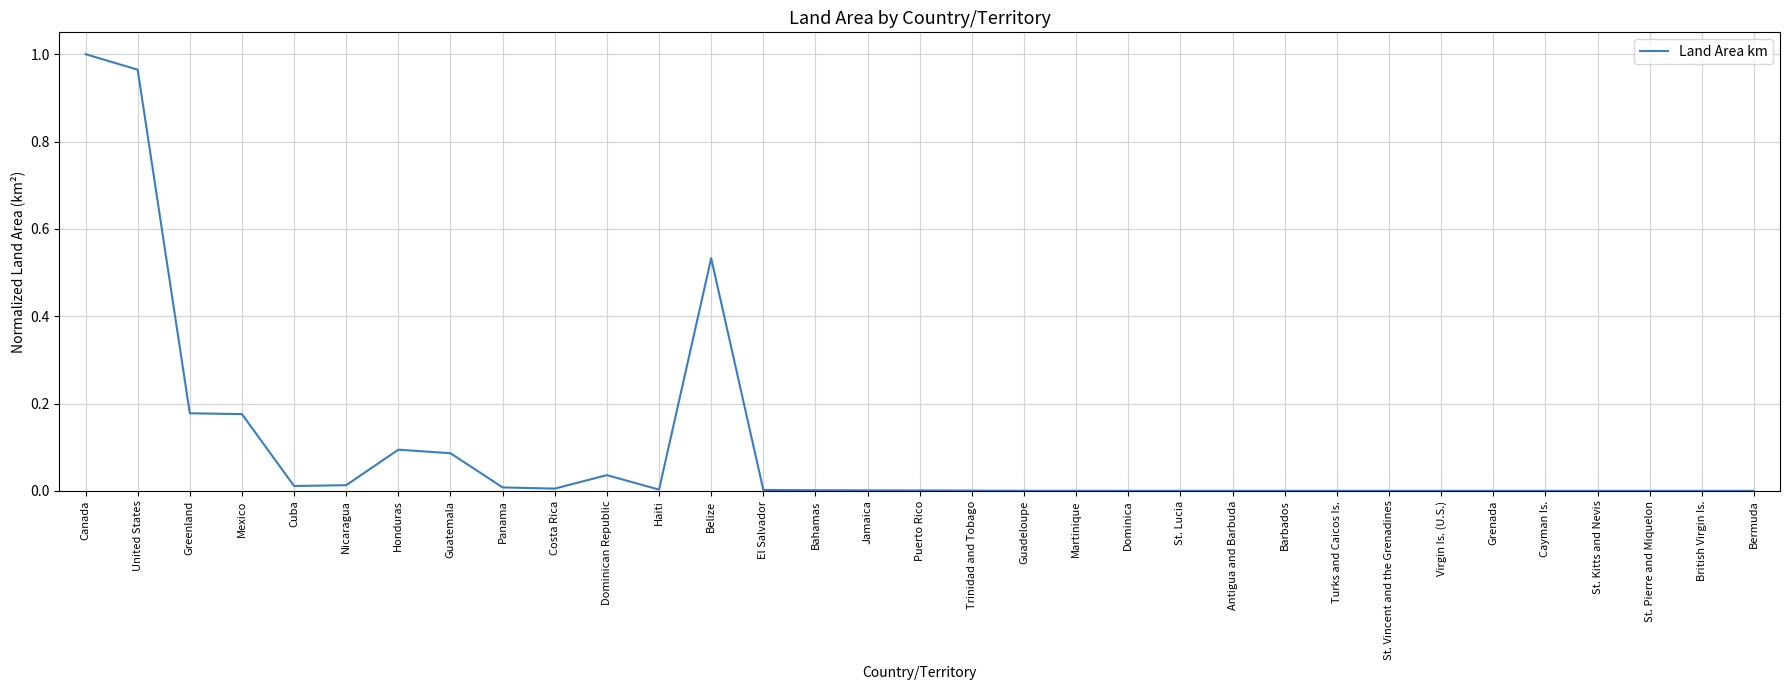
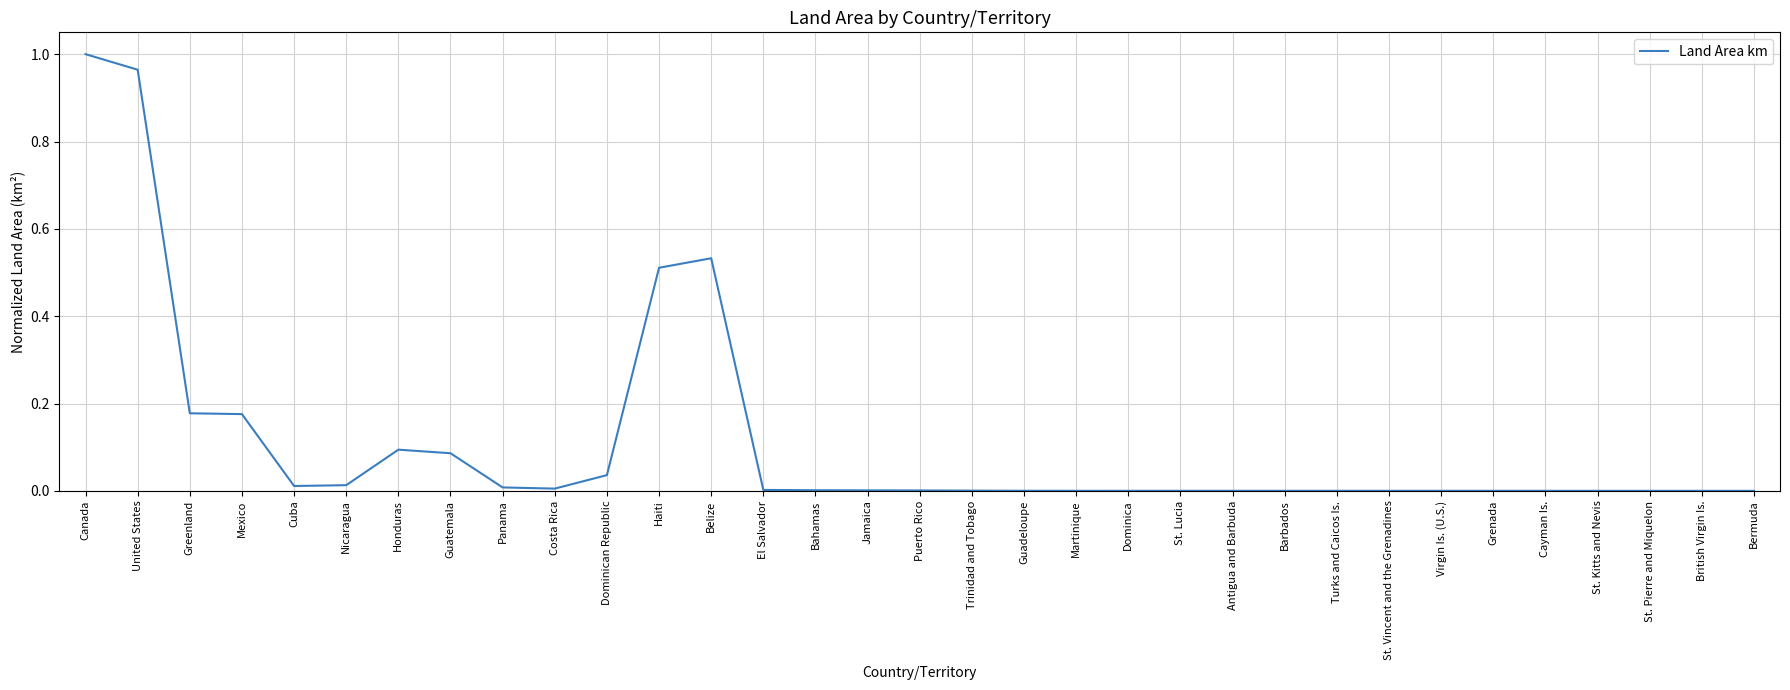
  {
    "Canada": 1.00,
    "United States": 0.96,
    "Greenland": 0.18,
    "Mexico": 0.18,
    "Cuba": 0.01,
    "Nicaragua": 0.01,
    "Honduras": 0.09,
    "Guatemala": 0.09,
    "Panama": 0.01,
    "Costa Rica": 0.01,
    "Dominican Republic": 0.04,
-   "Haiti": 0.00,
+   "Haiti": 0.51,
    "Belize": 0.53,
    "El Salvador": 0.00,
    "Bahamas": 0.00,
    "Jamaica": 0.00,
    "Puerto Rico": 0.00,
    "Trinidad and Tobago": 0.00,
    "Guadeloupe": 0.00,
    "Martinique": 0.00,
    "Dominica": 0.00,
    "St. Lucia": 0.00,
    "Antigua and Barbuda": 0.00,
    "Barbados": 0.00,
    "Turks and Caicos Is.": 0.00,
    "St. Vincent and the Grenadines": 0.00,
    "Virgin Is. (U.S.)": 0.00,
    "Grenada": 0.00,
    "Cayman Is.": 0.00,
    "St. Kitts and Nevis": 0.00,
    "St. Pierre and Miquelon": 0.00,
    "British Virgin Is.": 0.00,
    "Bermuda": 0.00
  }
